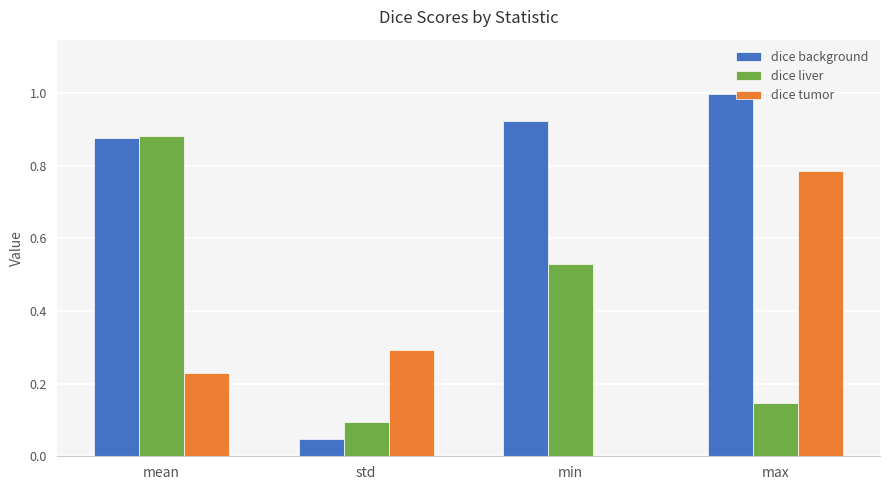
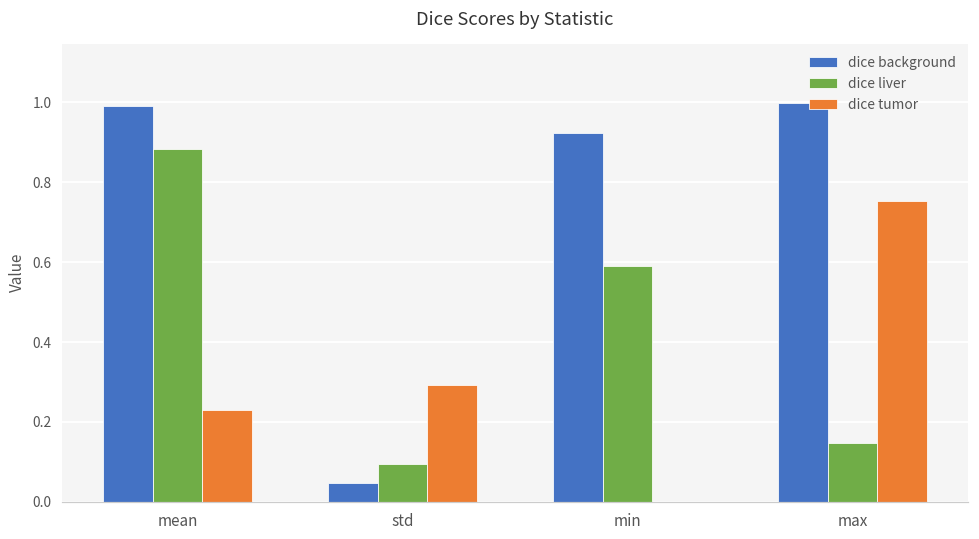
  {
    "dice background": {
-     "mean": 0.88,
+     "mean": 0.99,
      "std": 0.05,
      "min": 0.92,
      "max": 1.00
    },
    "dice liver": {
      "mean": 0.88,
      "std": 0.09,
-     "min": 0.53,
+     "min": 0.59,
      "max": 0.15
    },
    "dice tumor": {
      "mean": 0.23,
      "std": 0.29,
      "min": 0.00,
-     "max": 0.78
+     "max": 0.75
    }
  }
